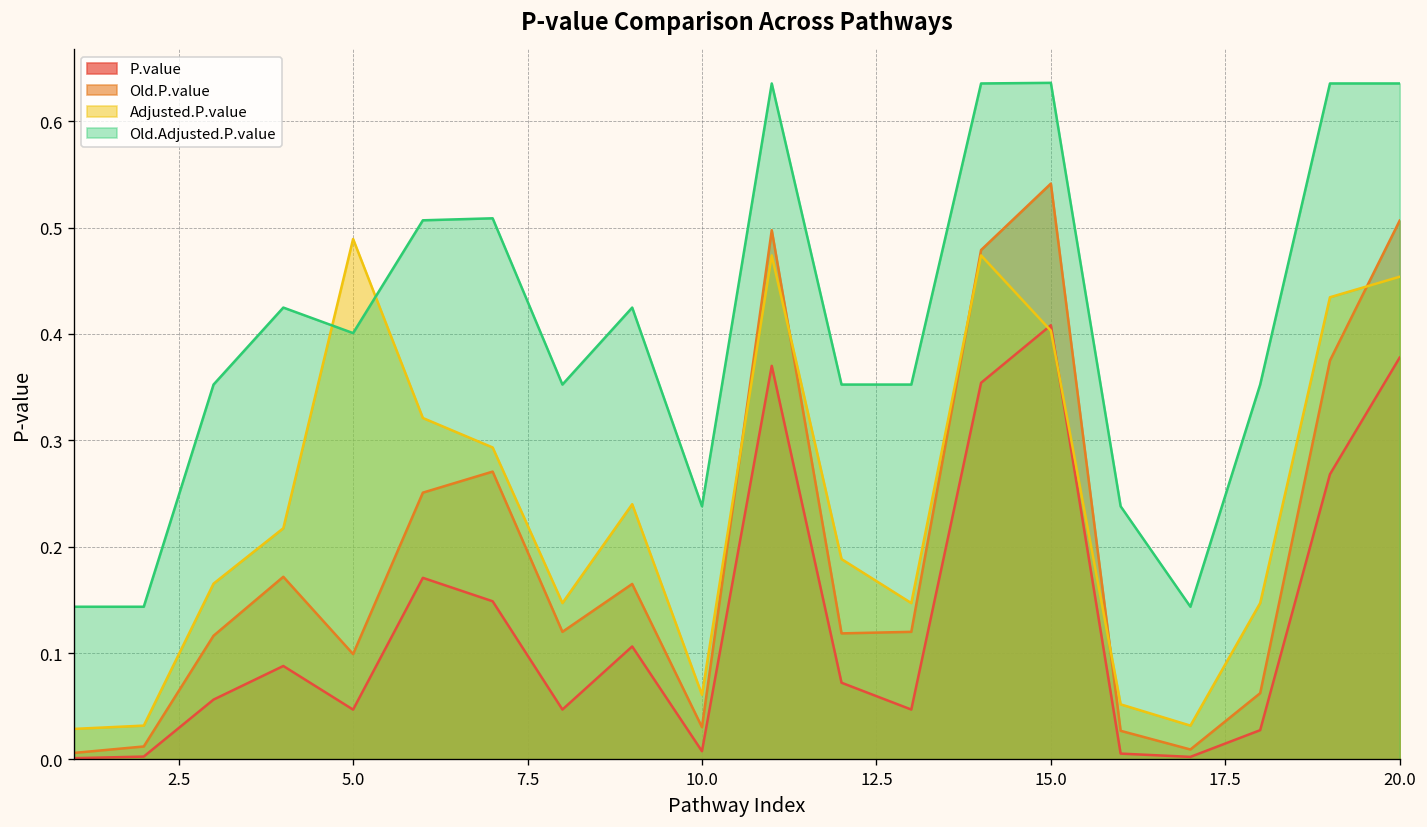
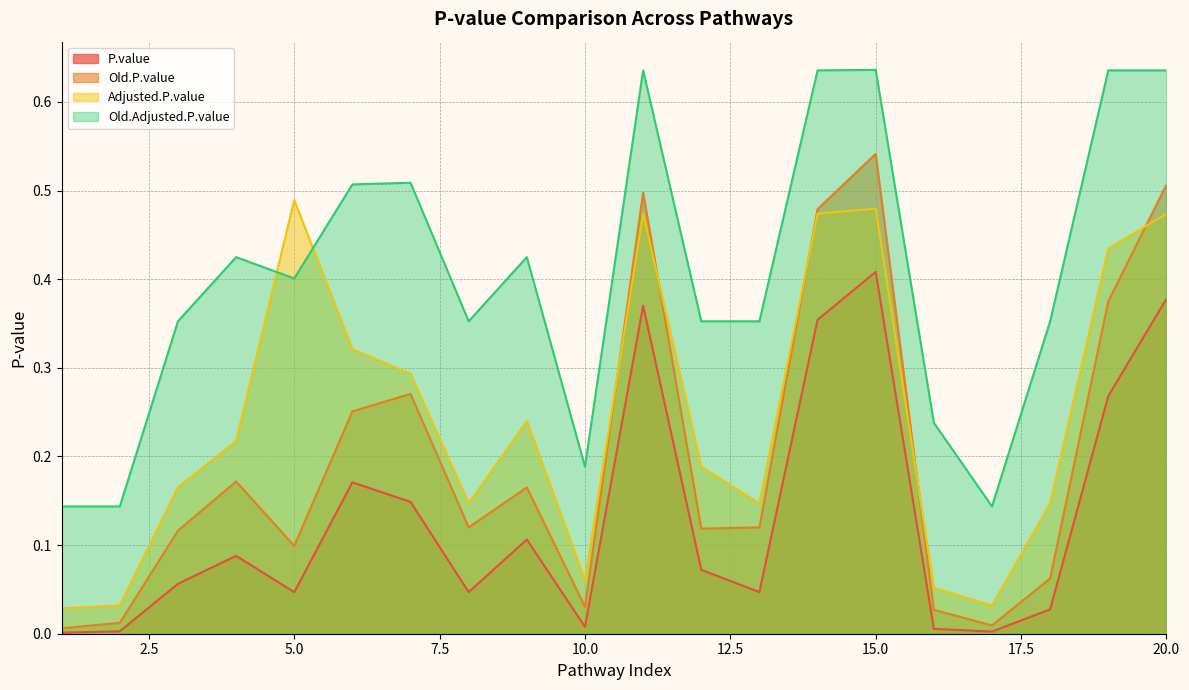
  {
    "Adjusted.P.value": {
      "5.0": 0.49,
      "10.0": 0.06,
-     "15.0": 0.40,
-     "20.0": 0.45
+     "15.0": 0.48,
+     "20.0": 0.47
    },
    "Old.Adjusted.P.value": {
      "5.0": 0.40,
-     "10.0": 0.24,
+     "10.0": 0.19,
      "15.0": 0.64,
      "20.0": 0.64
    }
  }
